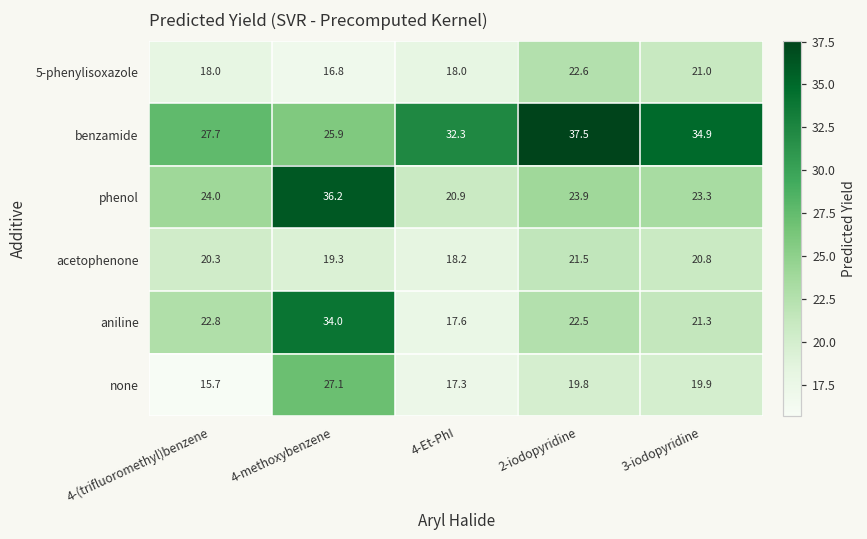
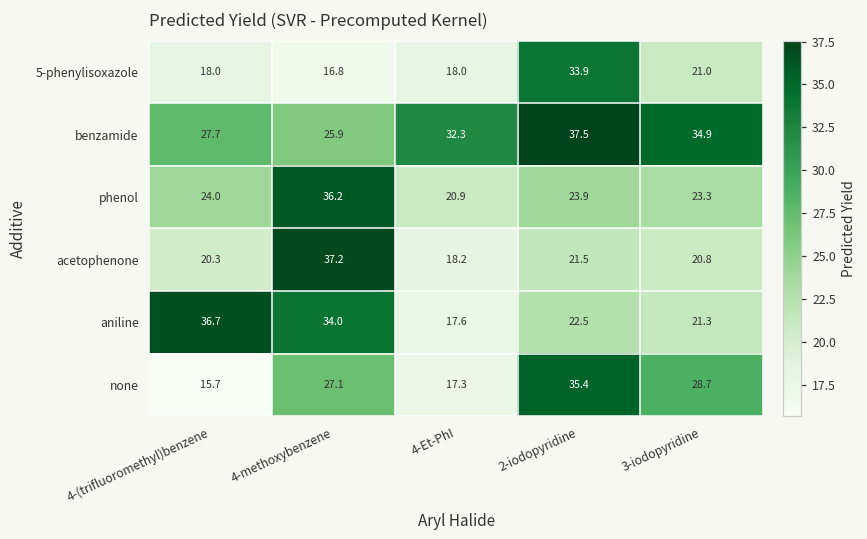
  {
    "5-phenylisoxazole": {
      "4-(trifluoromethyl)benzene": 18.0,
      "4-methoxybenzene": 16.8,
      "4-Et-PhI": 18.0,
-     "2-iodopyridine": 22.6,
+     "2-iodopyridine": 33.9,
      "3-iodopyridine": 21.0
    },
    "benzamide": {
      "4-(trifluoromethyl)benzene": 27.7,
      "4-methoxybenzene": 25.9,
      "4-Et-PhI": 32.3,
      "2-iodopyridine": 37.5,
      "3-iodopyridine": 34.9
    },
    "phenol": {
      "4-(trifluoromethyl)benzene": 24.0,
      "4-methoxybenzene": 36.2,
      "4-Et-PhI": 20.9,
      "2-iodopyridine": 23.9,
      "3-iodopyridine": 23.3
    },
    "acetophenone": {
      "4-(trifluoromethyl)benzene": 20.3,
-     "4-methoxybenzene": 19.3,
+     "4-methoxybenzene": 37.2,
      "4-Et-PhI": 18.2,
      "2-iodopyridine": 21.5,
      "3-iodopyridine": 20.8
    },
    "aniline": {
-     "4-(trifluoromethyl)benzene": 22.8,
+     "4-(trifluoromethyl)benzene": 36.7,
      "4-methoxybenzene": 34.0,
      "4-Et-PhI": 17.6,
      "2-iodopyridine": 22.5,
      "3-iodopyridine": 21.3
    },
    "none": {
      "4-(trifluoromethyl)benzene": 15.7,
      "4-methoxybenzene": 27.1,
      "4-Et-PhI": 17.3,
-     "2-iodopyridine": 19.8,
-     "3-iodopyridine": 19.9
+     "2-iodopyridine": 35.4,
+     "3-iodopyridine": 28.7
    }
  }
